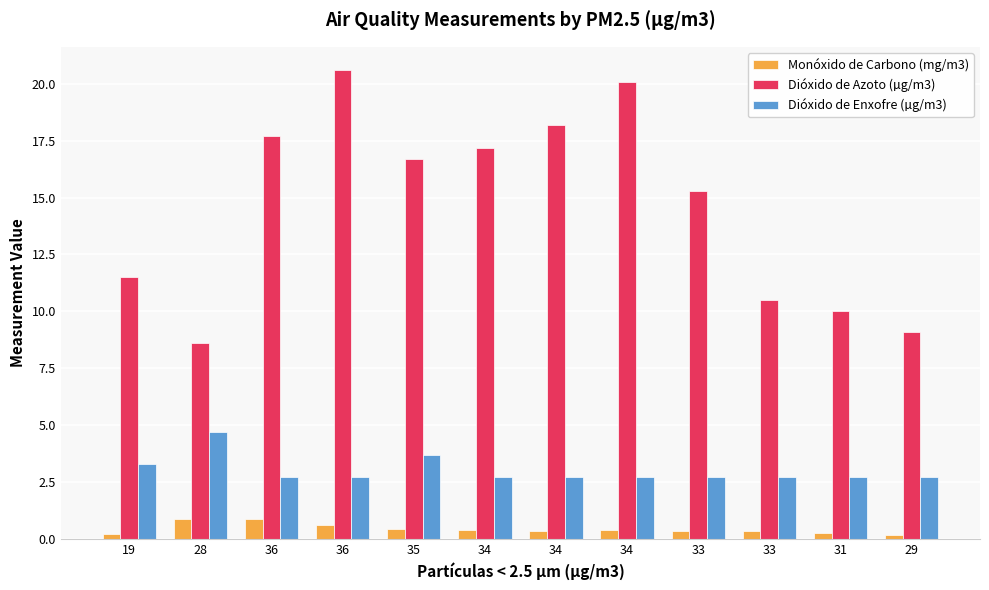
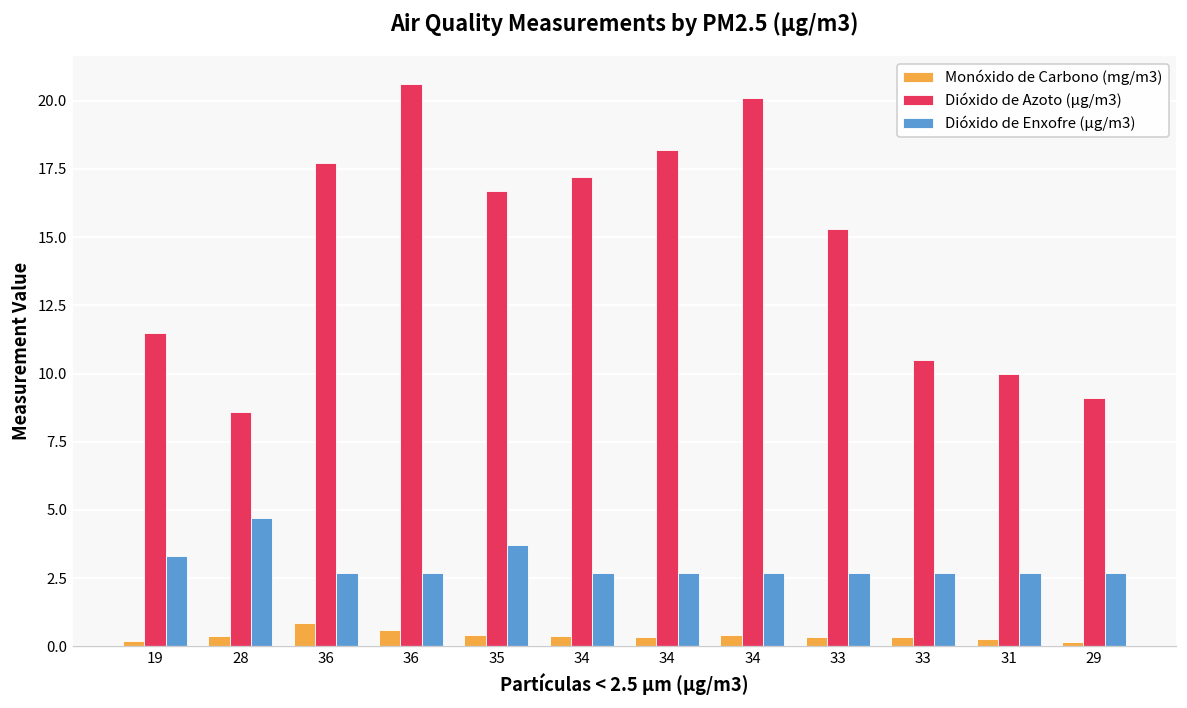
  {
    "Monóxido de Carbono (mg/m3)": {
      "19": 0.2,
-     "28": 0.9,
+     "28": 0.4,
      "35": 0.4,
      "31": 0.3,
      "29": 0.2
    },
    "Dióxido de Azoto (µg/m3)": {
      "19": 11.5,
      "28": 8.6,
      "35": 16.7,
      "31": 10.0,
      "29": 9.1
    },
    "Dióxido de Enxofre (µg/m3)": {
      "19": 3.3,
      "28": 4.7,
      "35": 3.7,
      "31": 2.7,
      "29": 2.7
    }
  }
